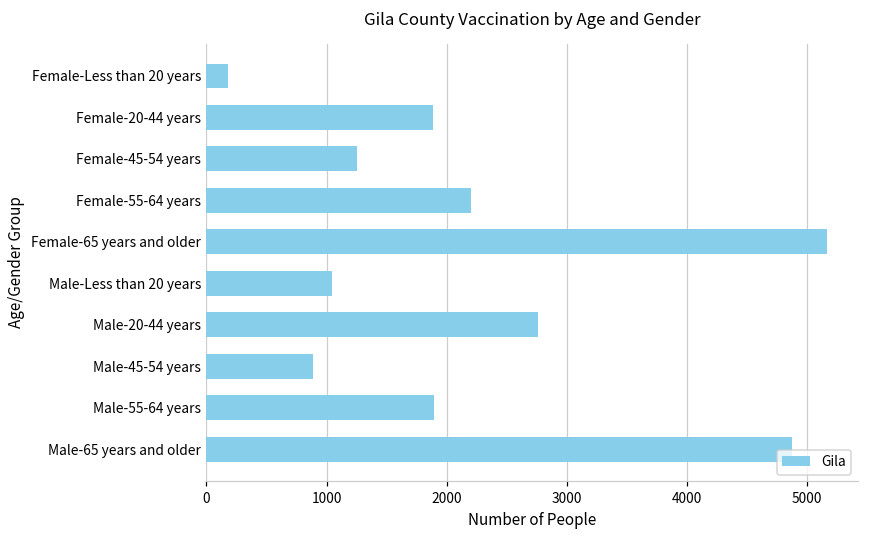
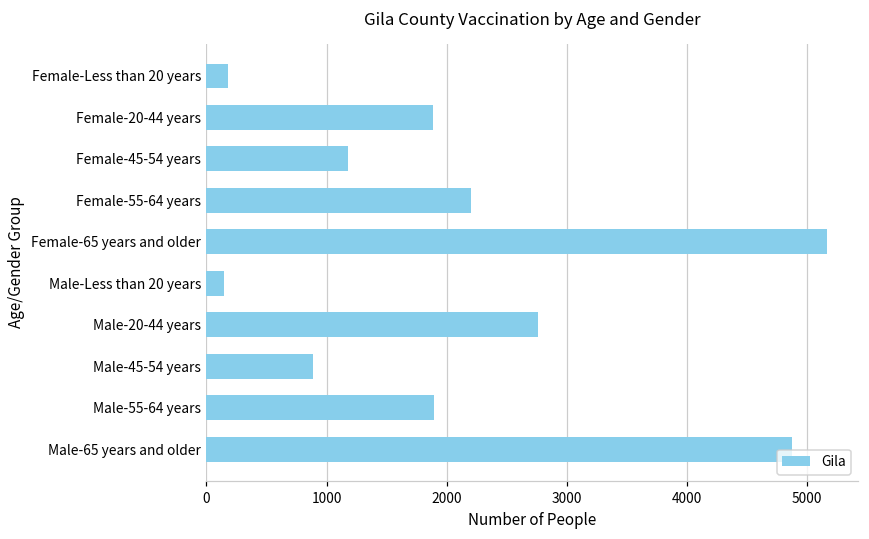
  {
    "Female-Less than 20 years": 180,
    "Female-20-44 years": 1890,
-   "Female-45-54 years": 1260,
+   "Female-45-54 years": 1180,
    "Female-55-64 years": 2210,
    "Female-65 years and older": 5170,
-   "Male-Less than 20 years": 1040,
+   "Male-Less than 20 years": 150,
    "Male-20-44 years": 2760,
    "Male-45-54 years": 890,
    "Male-55-64 years": 1890,
    "Male-65 years and older": 4880
  }
